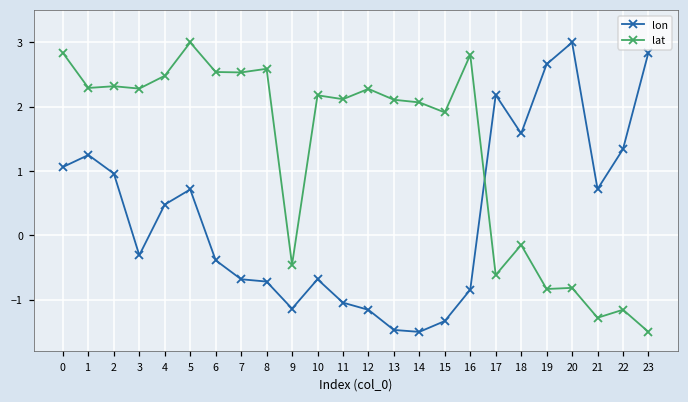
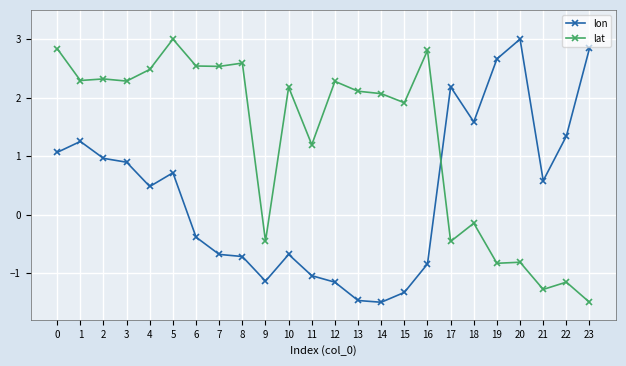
  {
    "lon": {
      "0": 1.1,
      "1": 1.3,
      "2": 1.0,
-     "3": -0.3,
+     "3": 0.9,
      "4": 0.5,
      "5": 0.7,
      "6": -0.4,
      "7": -0.7,
      "8": -0.7,
      "9": -1.1,
      "10": -0.7,
      "11": -1.0,
      "12": -1.2,
      "13": -1.5,
      "14": -1.5,
      "15": -1.3,
      "16": -0.8,
      "17": 2.2,
      "18": 1.6,
      "19": 2.7,
      "20": 3.0,
-     "21": 0.7,
+     "21": 0.6,
      "22": 1.3,
      "23": 2.8
    },
    "lat": {
      "0": 2.8,
      "1": 2.3,
      "2": 2.3,
      "3": 2.3,
      "4": 2.5,
      "5": 3.0,
      "6": 2.5,
      "7": 2.5,
      "8": 2.6,
      "9": -0.5,
      "10": 2.2,
-     "11": 2.1,
+     "11": 1.2,
      "12": 2.3,
      "13": 2.1,
      "14": 2.1,
      "15": 1.9,
      "16": 2.8,
-     "17": -0.6,
+     "17": -0.5,
      "18": -0.1,
      "19": -0.8,
      "20": -0.8,
      "21": -1.3,
      "22": -1.2,
      "23": -1.5
    }
  }
